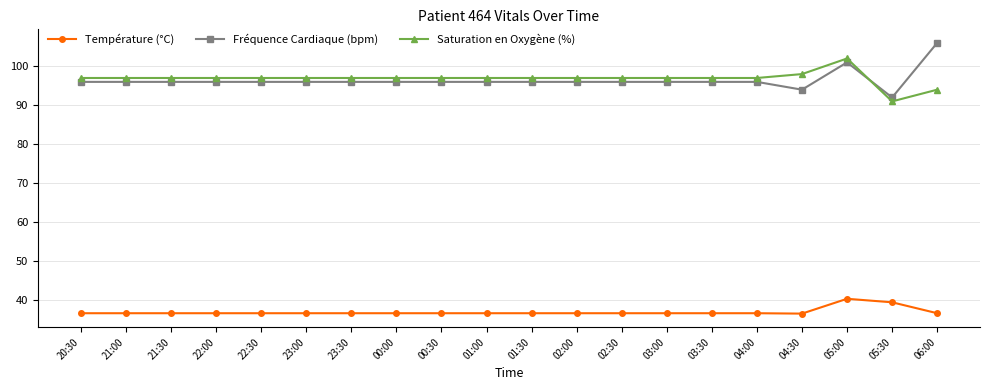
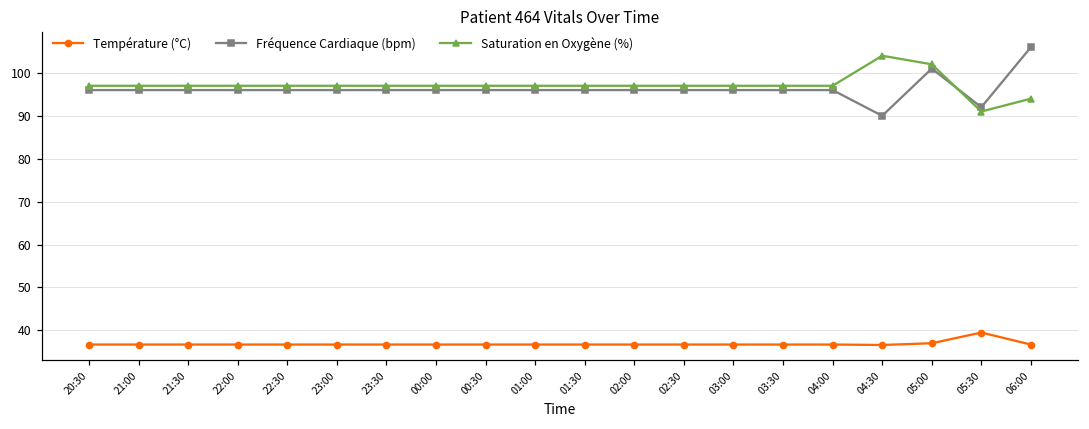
  {
    "Température (°C)": {
      "20:30": 37,
      "21:00": 37,
      "21:30": 37,
      "22:00": 37,
      "22:30": 37,
      "23:00": 37,
      "23:30": 37,
      "00:00": 37,
      "00:30": 37,
      "01:00": 37,
      "01:30": 37,
      "02:00": 37,
      "02:30": 37,
      "03:00": 37,
      "03:30": 37,
      "04:00": 37,
      "04:30": 37,
-     "05:00": 40,
+     "05:00": 37,
      "05:30": 40,
      "06:00": 37
    },
    "Fréquence Cardiaque (bpm)": {
      "20:30": 96,
      "21:00": 96,
      "21:30": 96,
      "22:00": 96,
      "22:30": 96,
      "23:00": 96,
      "23:30": 96,
      "00:00": 96,
      "00:30": 96,
      "01:00": 96,
      "01:30": 96,
      "02:00": 96,
      "02:30": 96,
      "03:00": 96,
      "03:30": 96,
      "04:00": 96,
-     "04:30": 94,
+     "04:30": 90,
      "05:00": 101,
      "05:30": 92,
      "06:00": 106
    },
    "Saturation en Oxygène (%)": {
      "20:30": 97,
      "21:00": 97,
      "21:30": 97,
      "22:00": 97,
      "22:30": 97,
      "23:00": 97,
      "23:30": 97,
      "00:00": 97,
      "00:30": 97,
      "01:00": 97,
      "01:30": 97,
      "02:00": 97,
      "02:30": 97,
      "03:00": 97,
      "03:30": 97,
      "04:00": 97,
-     "04:30": 98,
+     "04:30": 104,
      "05:00": 102,
      "05:30": 91,
      "06:00": 94
    }
  }
